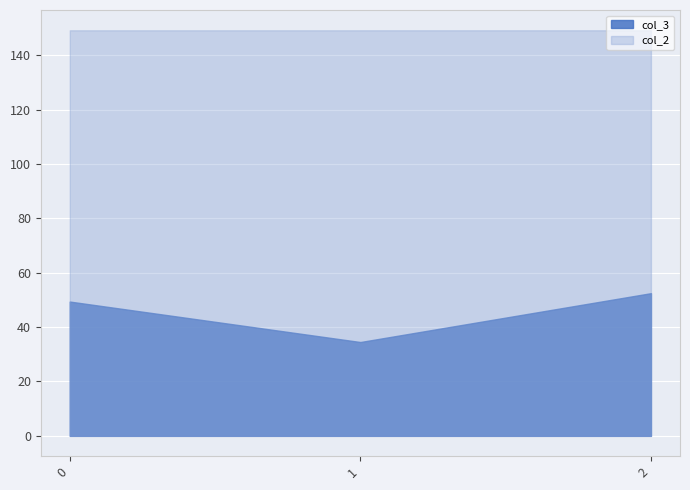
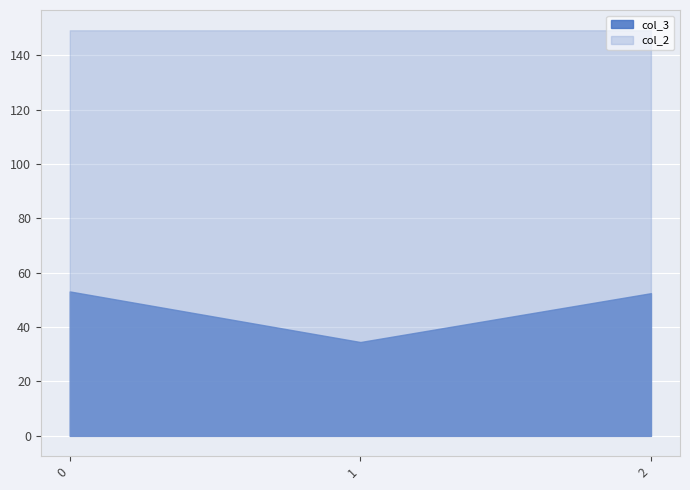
  {
    "col_3": {
-     "0": 49,
+     "0": 53,
      "1": 35,
      "2": 52
    },
    "col_2": {
      "0": 149,
      "1": 149
    }
  }
